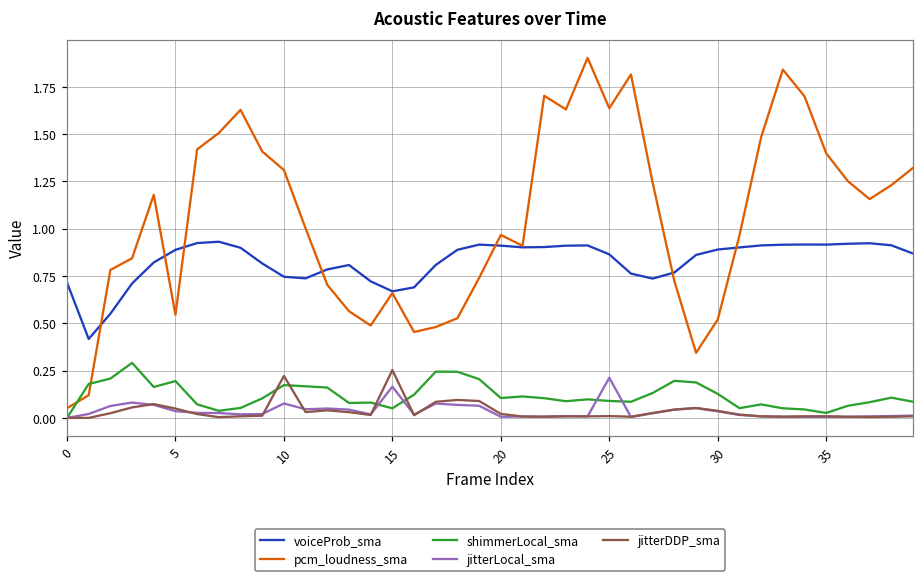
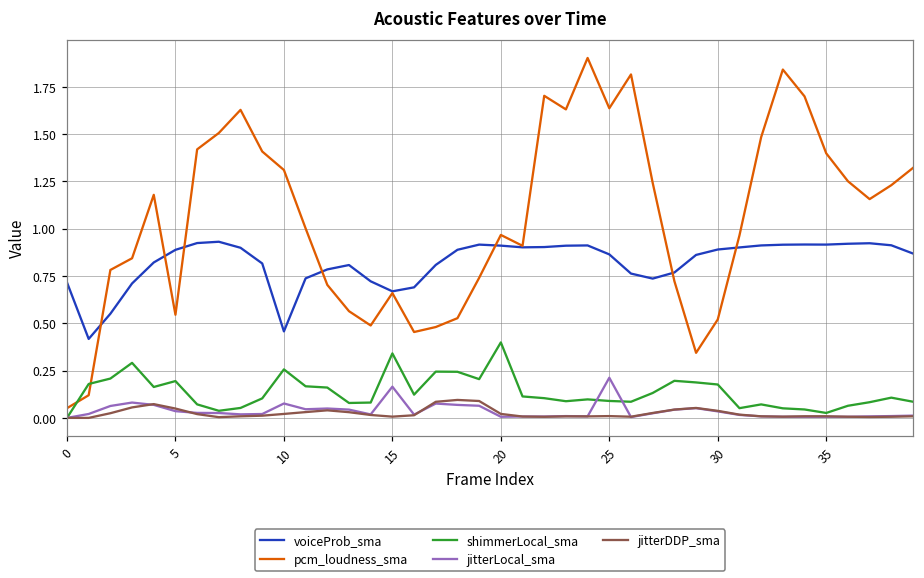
  {
    "voiceProb_sma": {
      "0": 0.72,
      "5": 0.89,
-     "10": 0.75,
+     "10": 0.46,
      "20": 0.91,
      "25": 0.86,
      "30": 0.89,
      "35": 0.92
    },
    "pcm_loudness_sma": {
      "0": 0.05,
      "5": 0.55,
      "10": 1.31,
      "20": 0.97,
      "25": 1.64,
      "30": 0.52,
      "35": 1.40
    },
    "shimmerLocal_sma": {
      "5": 0.19,
-     "10": 0.17,
-     "15": 0.05,
-     "20": 0.11,
+     "10": 0.26,
+     "15": 0.34,
+     "20": 0.40,
      "25": 0.09,
-     "30": 0.13,
+     "30": 0.18,
      "35": 0.03
    },
    "jitterLocal_sma": {
      "10": 0.08,
      "15": 0.17,
      "20": 0.01,
      "25": 0.21
    },
    "jitterDDP_sma": {
-     "10": 0.22,
-     "15": 0.25,
+     "10": 0.02,
+     "15": 0.01,
      "20": 0.02,
      "25": 0.01
    }
  }
